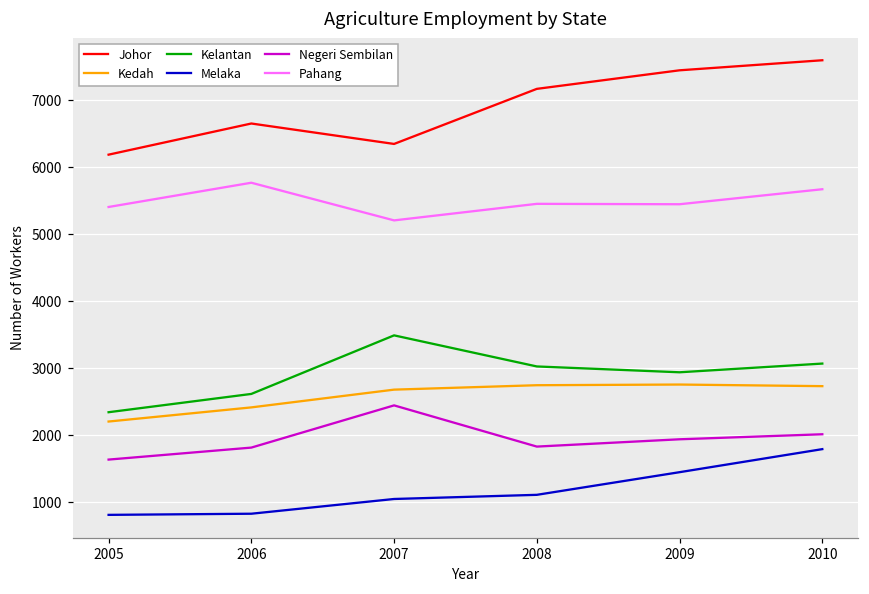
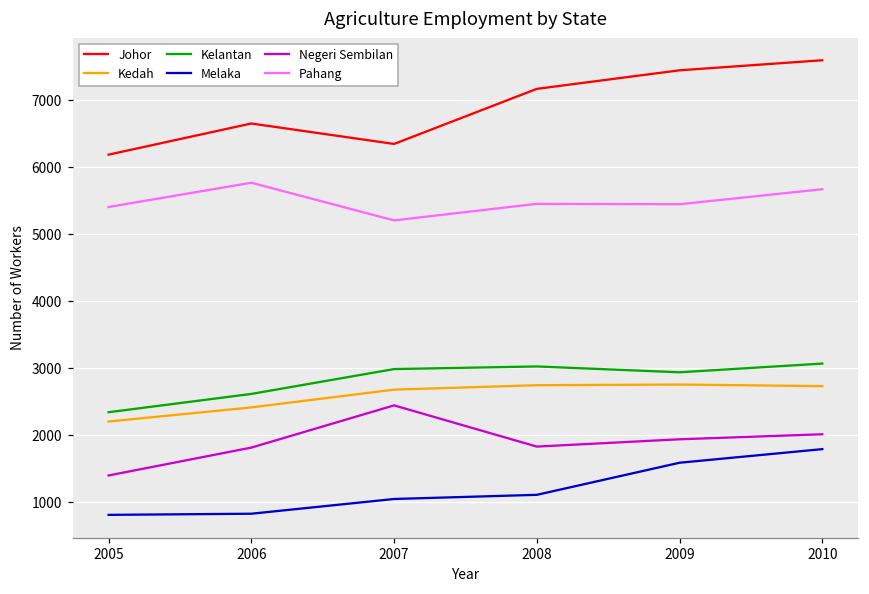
  {
    "Johor": {
      "2005": 6200,
      "2006": 6700,
      "2007": 6300,
      "2008": 7200,
      "2009": 7400,
      "2010": 7600
    },
    "Kedah": {
      "2005": 2200,
      "2006": 2400,
      "2007": 2700,
      "2008": 2700,
      "2009": 2800,
      "2010": 2700
    },
    "Kelantan": {
      "2005": 2300,
      "2006": 2600,
-     "2007": 3500,
+     "2007": 3000,
      "2008": 3000,
      "2009": 2900,
      "2010": 3100
    },
    "Melaka": {
      "2005": 800,
      "2006": 800,
      "2007": 1100,
      "2008": 1100,
-     "2009": 1500,
+     "2009": 1600,
      "2010": 1800
    },
    "Negeri Sembilan": {
-     "2005": 1600,
+     "2005": 1400,
      "2006": 1800,
      "2007": 2400,
      "2008": 1800,
      "2009": 1900,
      "2010": 2000
    },
    "Pahang": {
      "2005": 5400,
      "2006": 5800,
      "2007": 5200,
      "2008": 5500,
      "2009": 5400,
      "2010": 5700
    }
  }
